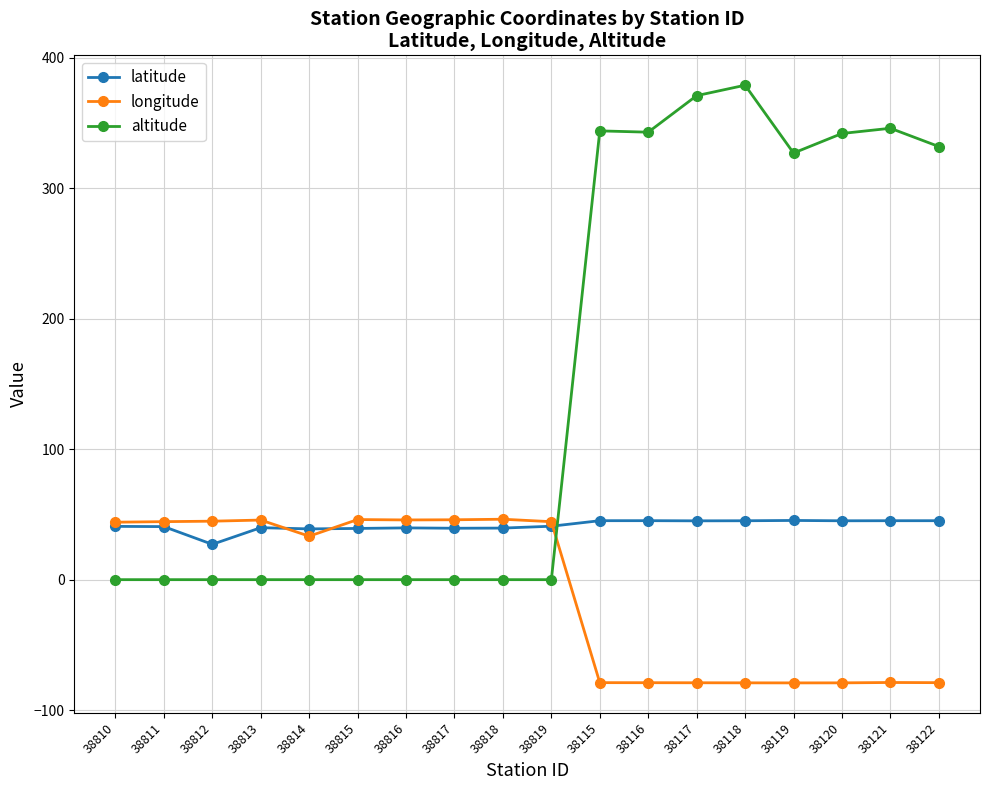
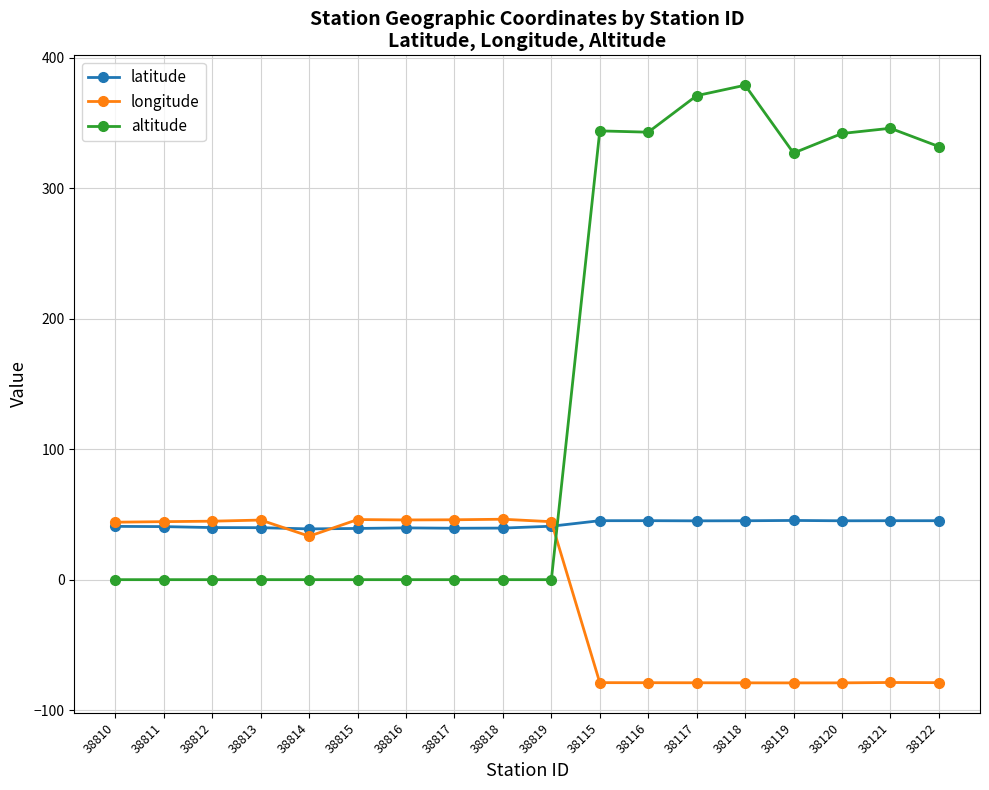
  {
    "latitude": {
      "38810": 41,
      "38811": 41,
-     "38812": 27,
+     "38812": 40,
      "38813": 40,
      "38814": 39,
      "38815": 39,
      "38816": 40,
      "38817": 39,
      "38818": 40,
      "38819": 41,
      "38115": 45,
      "38116": 45,
      "38117": 45,
      "38118": 45,
      "38119": 45,
      "38120": 45,
      "38121": 45,
      "38122": 45
    },
    "longitude": {
      "38810": 44,
      "38811": 44,
      "38812": 45,
      "38813": 46,
      "38814": 33,
      "38815": 46,
      "38816": 46,
      "38817": 46,
      "38818": 46,
      "38819": 44,
      "38115": -79,
      "38116": -79,
      "38117": -79,
      "38118": -79,
      "38119": -79,
      "38120": -79,
      "38121": -79,
      "38122": -79
    },
    "altitude": {
      "38810": 0,
      "38811": 0,
      "38812": 0,
      "38813": 0,
      "38814": 0,
      "38815": 0,
      "38816": 0,
      "38817": 0,
      "38818": 0,
      "38819": 0,
      "38115": 344,
      "38116": 343,
      "38117": 371,
      "38118": 379,
      "38119": 327,
      "38120": 342,
      "38121": 346,
      "38122": 332
    }
  }
